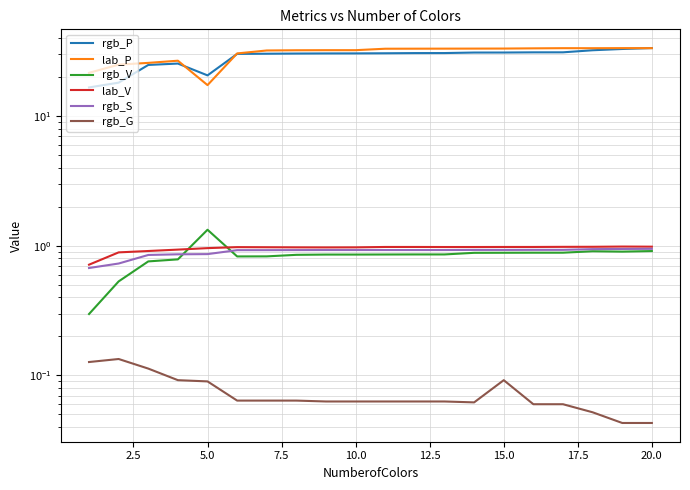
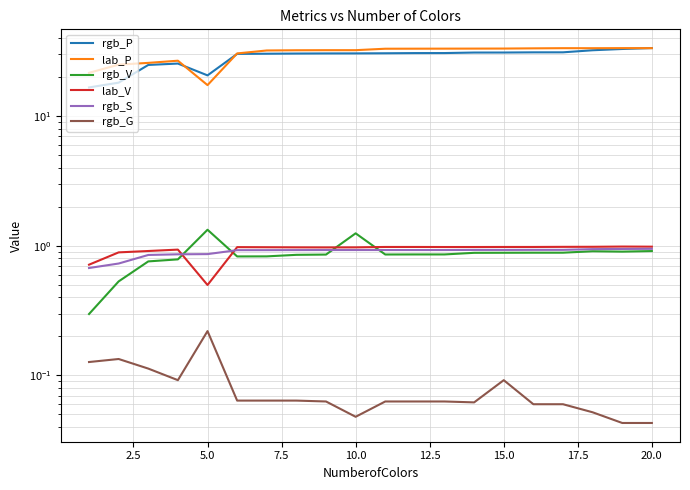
  {
    "rgb_P": {
      "5.0": 21,
      "10.0": 31,
      "15.0": 31
    },
    "lab_P": {
      "5.0": 17,
      "10.0": 32,
      "15.0": 33
    },
    "rgb_V": {
      "5.0": 1.3,
-     "10.0": 0.9,
+     "10.0": 1.3,
      "15.0": 0.9
    },
    "lab_V": {
-     "5.0": 1.0,
+     "5.0": 0.50,
      "10.0": 1.0,
      "15.0": 1.0
    },
    "rgb_S": {
      "5.0": 0.9,
      "10.0": 0.9,
      "15.0": 0.9
    },
    "rgb_G": {
-     "5.0": 0.09,
-     "10.0": 0.06,
+     "5.0": 0.22,
+     "10.0": 0.048,
      "15.0": 0.09,
      "20.0": 0.043
    }
  }
